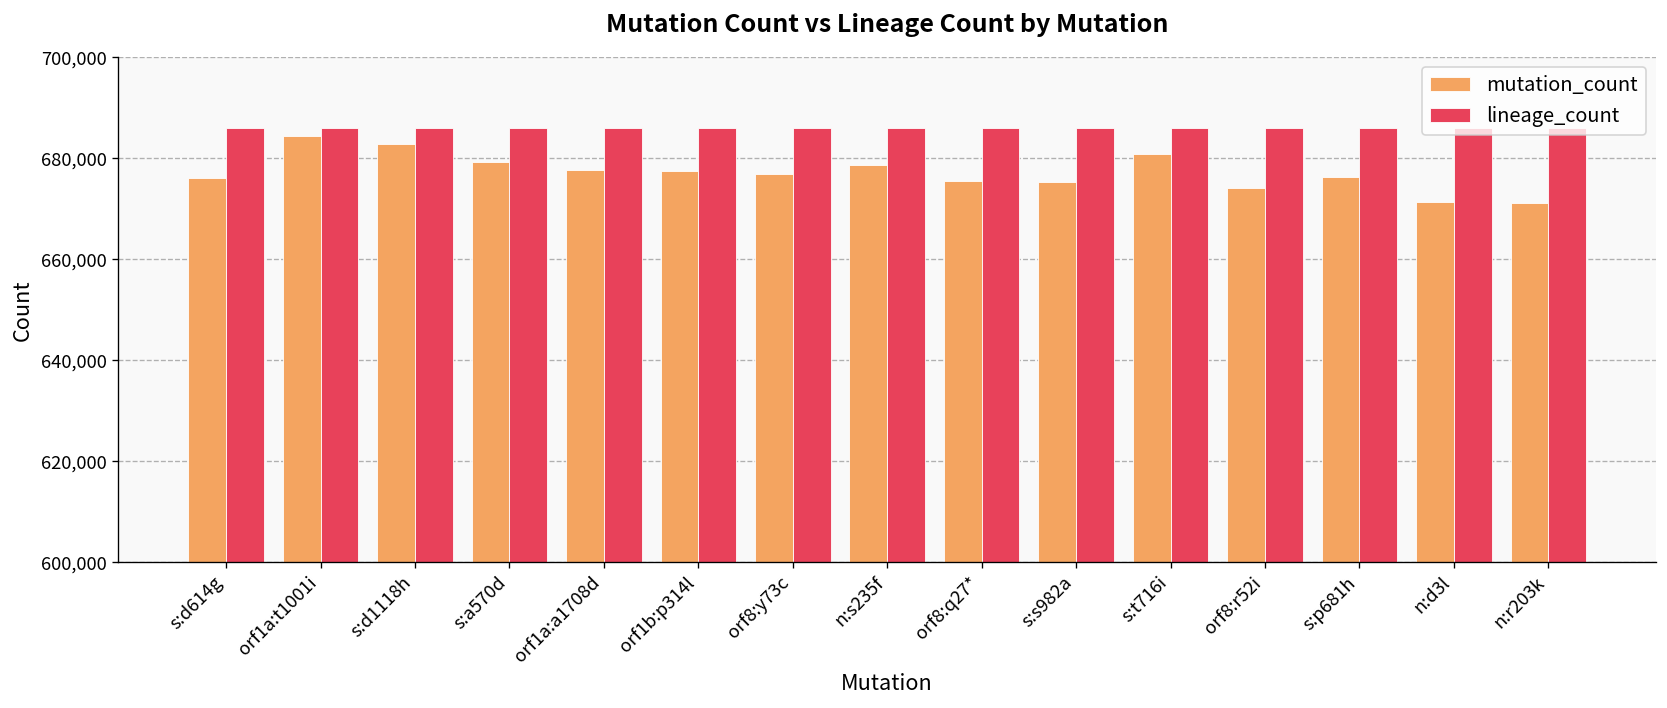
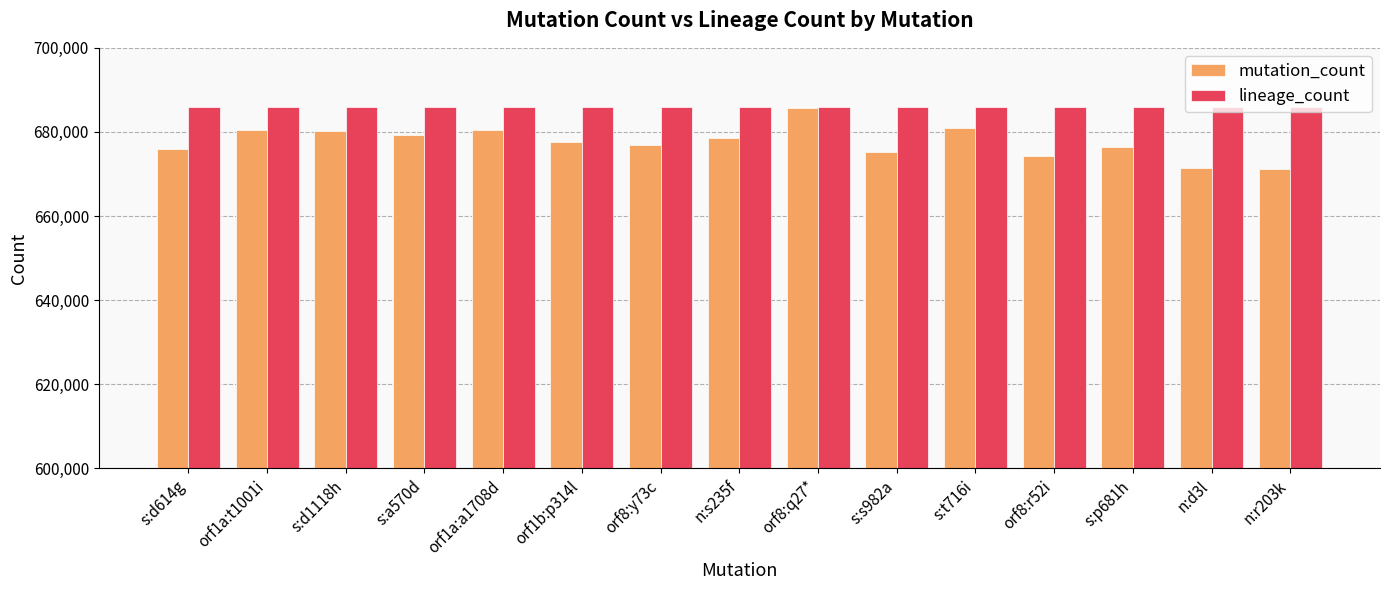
  {
    "mutation_count": {
      "s:d614g": "676,000",
-     "orf1a:t1001i": "684,000",
-     "s:d1118h": "683,000",
+     "orf1a:t1001i": "680,000",
+     "s:d1118h": "680,000",
      "s:a570d": "679,000",
-     "orf1a:a1708d": "678,000",
+     "orf1a:a1708d": "680,000",
      "orf1b:p314l": "678,000",
      "orf8:y73c": "677,000",
      "n:s235f": "679,000",
-     "orf8:q27*": "676,000",
+     "orf8:q27*": "686,000",
      "s:s982a": "675,000",
      "s:t716i": "681,000",
      "orf8:r52i": "674,000",
      "s:p681h": "676,000",
      "n:d3l": "671,000",
      "n:r203k": "671,000"
    },
    "lineage_count": {
      "s:d614g": "686,000",
      "orf1a:t1001i": "686,000",
      "s:d1118h": "686,000",
      "s:a570d": "686,000",
      "orf1a:a1708d": "686,000",
      "orf1b:p314l": "686,000",
      "orf8:y73c": "686,000",
      "n:s235f": "686,000",
      "orf8:q27*": "686,000",
      "s:s982a": "686,000",
      "s:t716i": "686,000",
      "orf8:r52i": "686,000",
      "s:p681h": "686,000"
    }
  }
